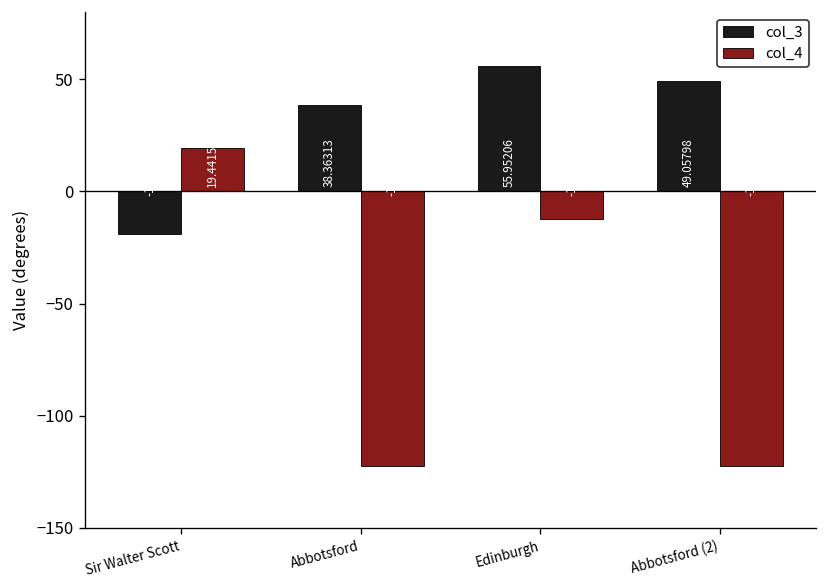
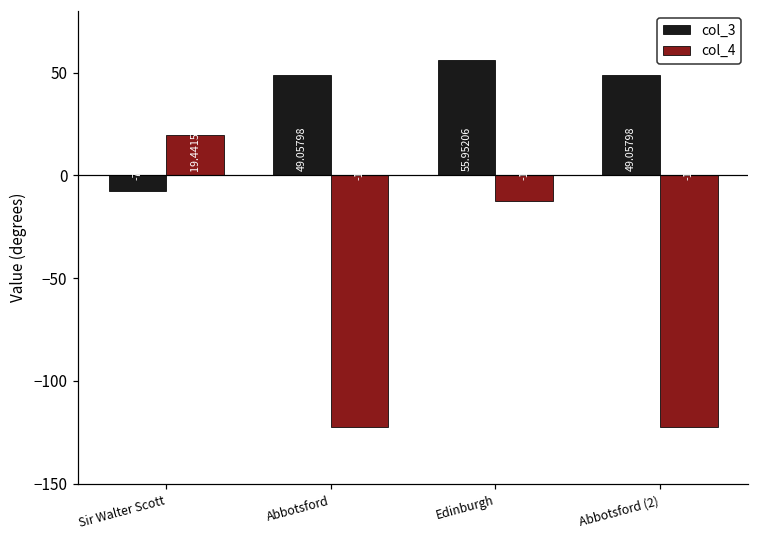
  {
    "col_3": {
-     "Sir Walter Scott": -19,
-     "Abbotsford": 38.36313,
+     "Sir Walter Scott": -7,
+     "Abbotsford": 49.05798,
      "Edinburgh": 55.95206,
      "Abbotsford (2)": 49.05798
    },
    "col_4": {
      "Sir Walter Scott": 19.44153
    }
  }
